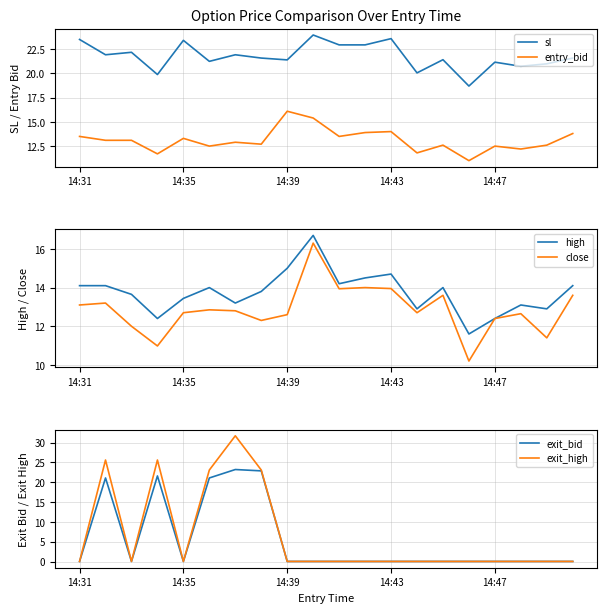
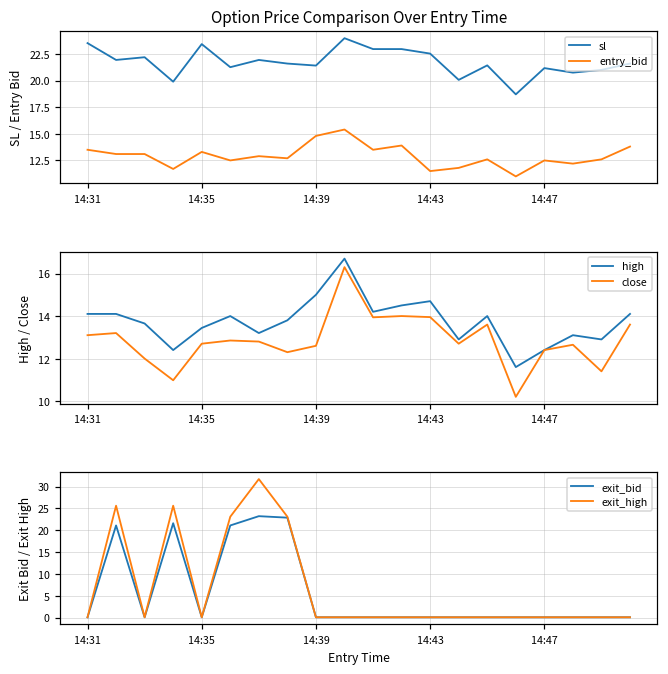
  {
    "Option Price Comparison Over Entry Time": {
      "sl": {
        "14:31": 24,
        "14:35": 23,
        "14:39": 21,
-       "14:43": 24,
+       "14:43": 23,
        "14:47": 21
      },
      "entry_bid": {
        "14:31": 14,
        "14:35": 13,
-       "14:39": 16,
-       "14:43": 14,
+       "14:39": 15,
+       "14:43": 12,
        "14:47": 13
      }
    }
  }
